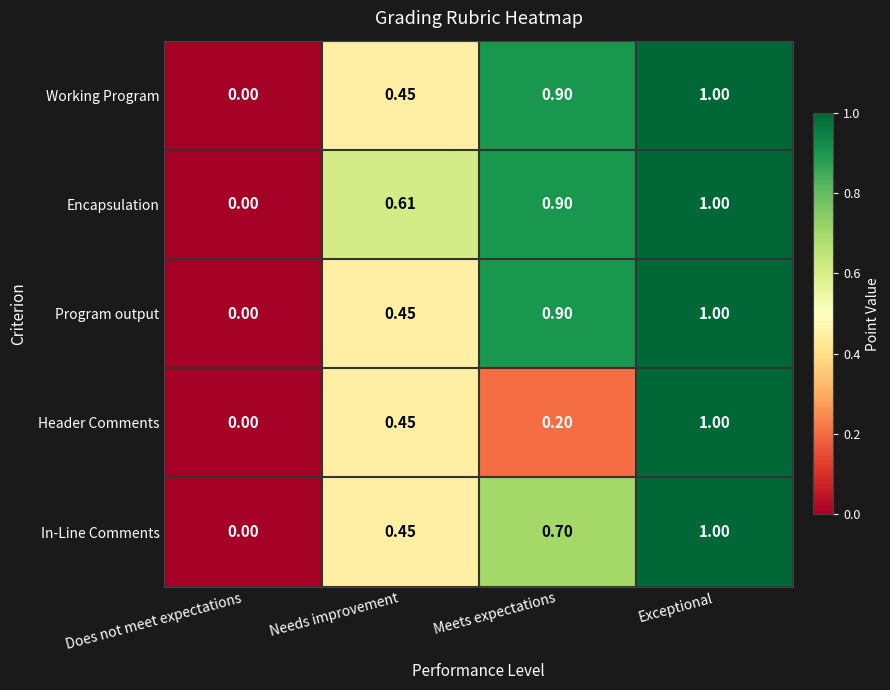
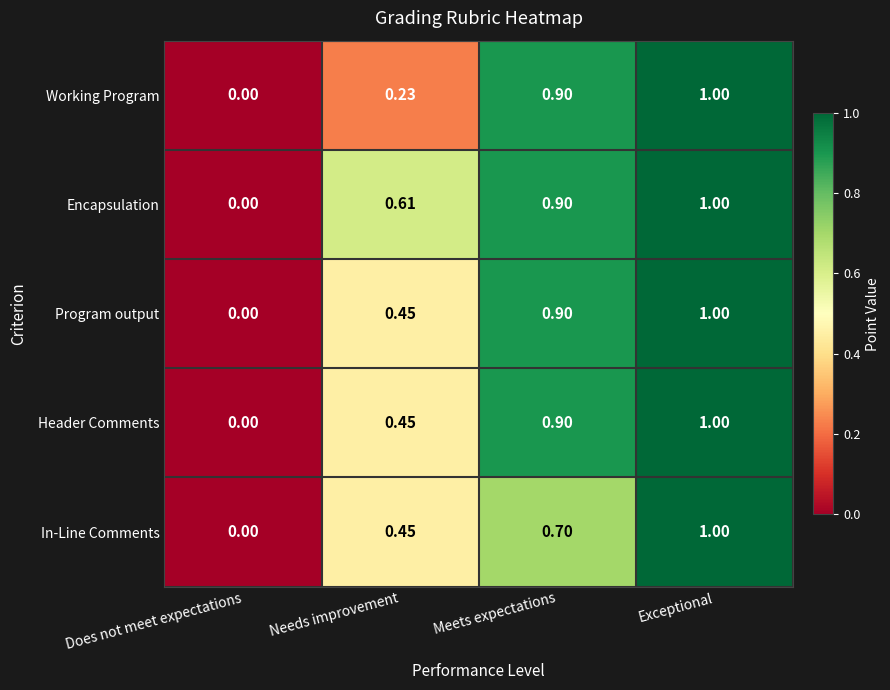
  {
    "Working Program": {
      "Does not meet expectations": 0.00,
-     "Needs improvement": 0.45,
+     "Needs improvement": 0.23,
      "Meets expectations": 0.90,
      "Exceptional": 1.00
    },
    "Encapsulation": {
      "Does not meet expectations": 0.00,
      "Needs improvement": 0.61,
      "Meets expectations": 0.90,
      "Exceptional": 1.00
    },
    "Program output": {
      "Does not meet expectations": 0.00,
      "Needs improvement": 0.45,
      "Meets expectations": 0.90,
      "Exceptional": 1.00
    },
    "Header Comments": {
      "Does not meet expectations": 0.00,
      "Needs improvement": 0.45,
-     "Meets expectations": 0.20,
+     "Meets expectations": 0.90,
      "Exceptional": 1.00
    },
    "In-Line Comments": {
      "Does not meet expectations": 0.00,
      "Needs improvement": 0.45,
      "Meets expectations": 0.70,
      "Exceptional": 1.00
    }
  }
